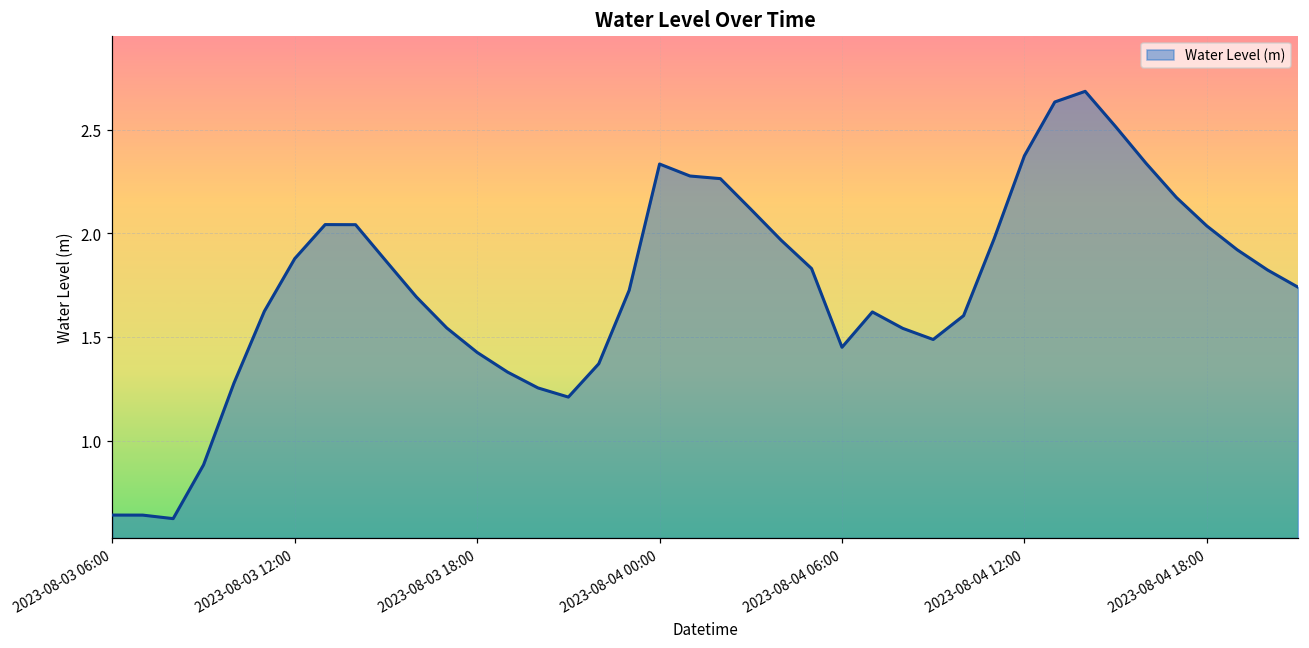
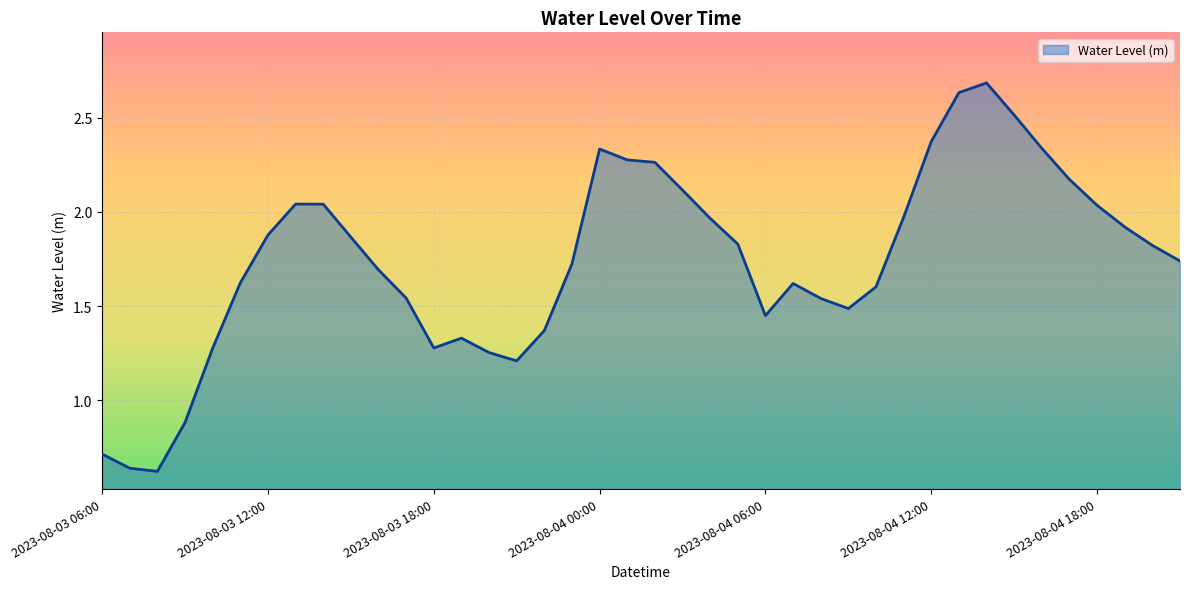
  {
-   "2023-08-03 06:00": 0.64,
+   "2023-08-03 06:00": 0.72,
    "2023-08-03 12:00": 1.88,
-   "2023-08-03 18:00": 1.43,
+   "2023-08-03 18:00": 1.28,
    "2023-08-04 00:00": 2.33,
    "2023-08-04 06:00": 1.45,
    "2023-08-04 12:00": 2.37,
    "2023-08-04 18:00": 2.04
  }
